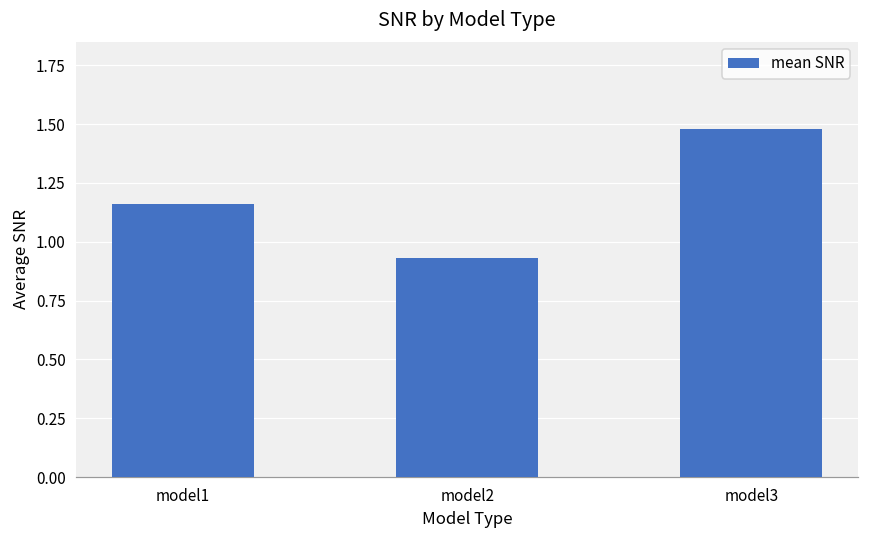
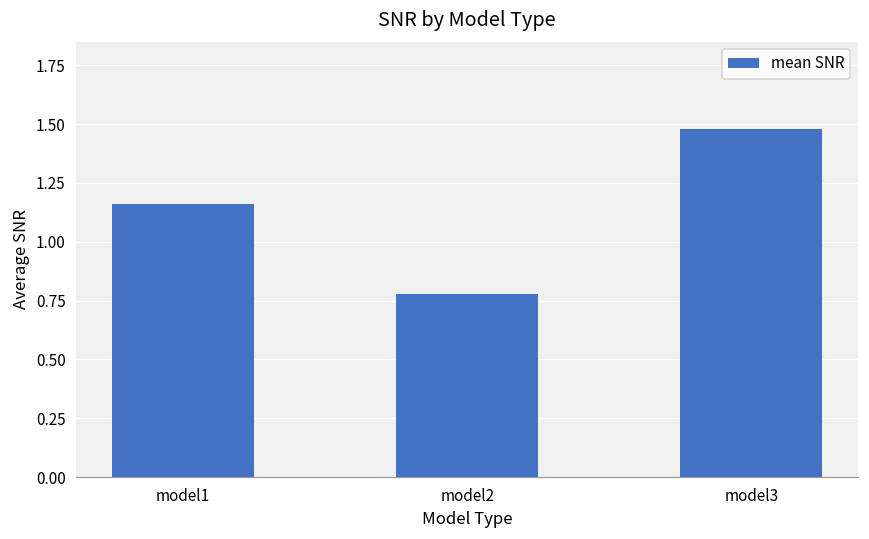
  {
    "model1": 1.16,
-   "model2": 0.93,
+   "model2": 0.78,
    "model3": 1.48
  }
